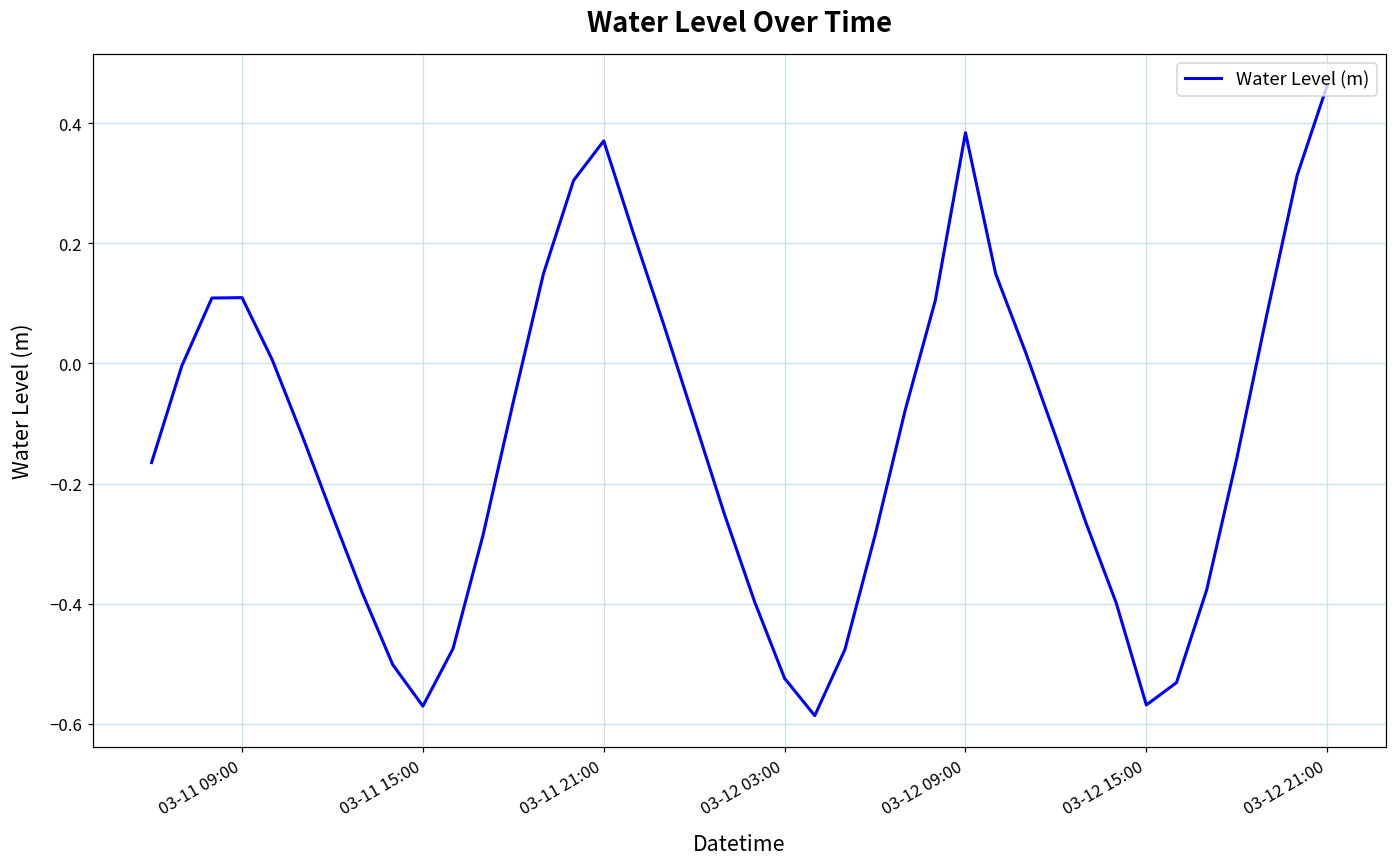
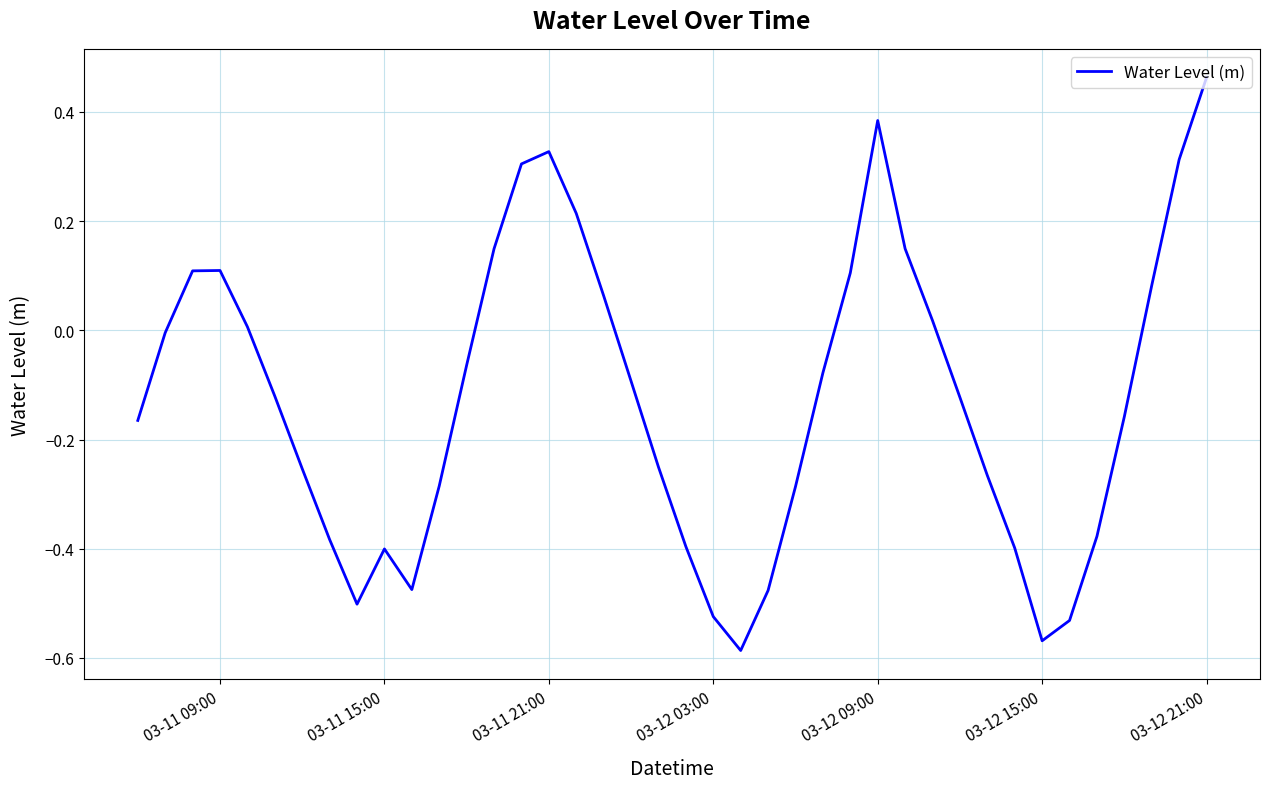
  {
    "03-11 09:00": 0.11,
-   "03-11 15:00": -0.57,
-   "03-11 21:00": 0.37,
+   "03-11 15:00": -0.40,
+   "03-11 21:00": 0.33,
    "03-12 03:00": -0.52,
    "03-12 09:00": 0.38,
    "03-12 15:00": -0.57
  }
